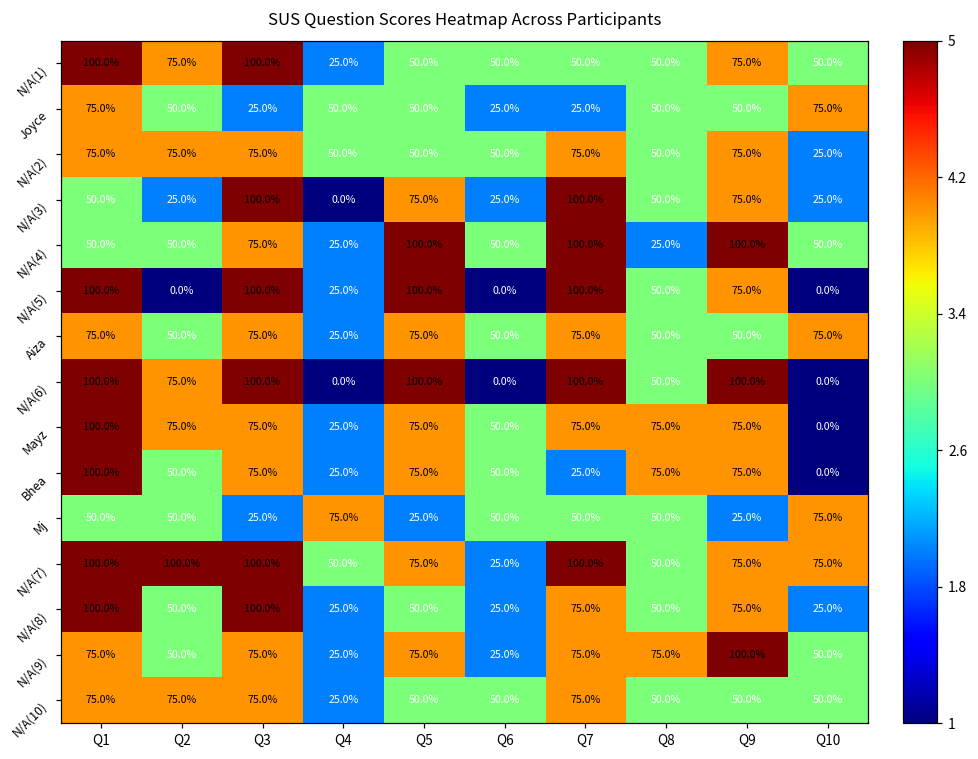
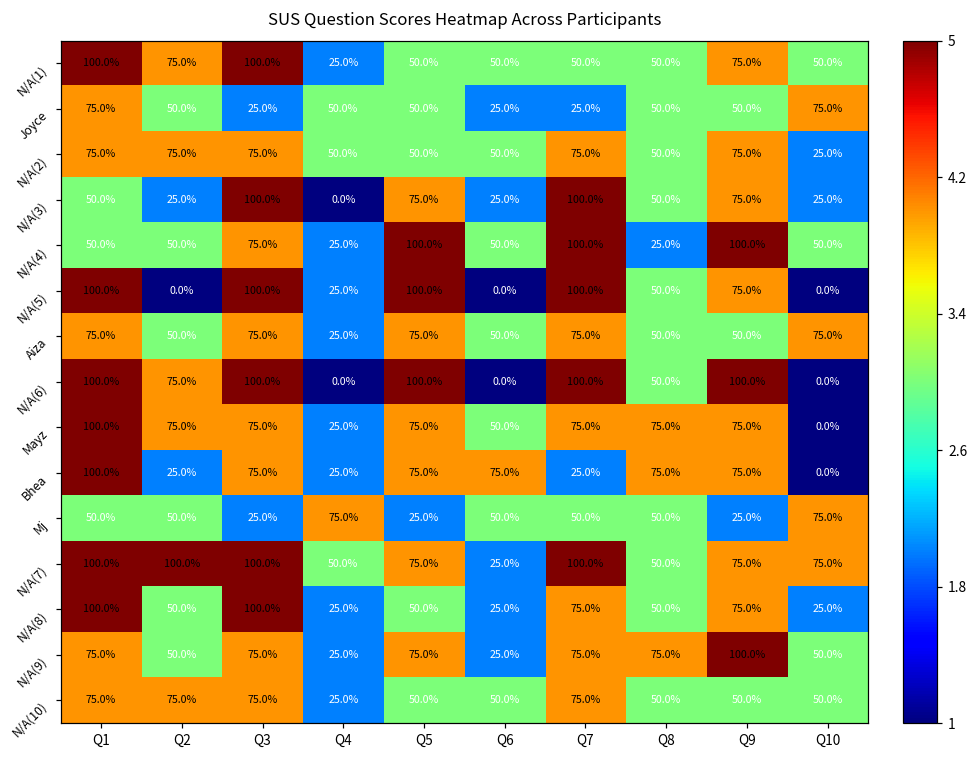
  {
    "N/A(1)": {
      "Q1": "100.0%",
      "Q2": "75.0%",
      "Q3": "100.0%",
      "Q4": "25.0%",
      "Q5": "50.0%",
      "Q6": "50.0%",
      "Q7": "50.0%",
      "Q8": "50.0%",
      "Q9": "75.0%",
      "Q10": "50.0%"
    },
    "Joyce": {
      "Q1": "75.0%",
      "Q2": "50.0%",
      "Q3": "25.0%",
      "Q4": "50.0%",
      "Q5": "50.0%",
      "Q6": "25.0%",
      "Q7": "25.0%",
      "Q8": "50.0%",
      "Q9": "50.0%",
      "Q10": "75.0%"
    },
    "N/A(2)": {
      "Q1": "75.0%",
      "Q2": "75.0%",
      "Q3": "75.0%",
      "Q4": "50.0%",
      "Q5": "50.0%",
      "Q6": "50.0%",
      "Q7": "75.0%",
      "Q8": "50.0%",
      "Q9": "75.0%",
      "Q10": "25.0%"
    },
    "N/A(3)": {
      "Q1": "50.0%",
      "Q2": "25.0%",
      "Q3": "100.0%",
      "Q4": "0.0%",
      "Q5": "75.0%",
      "Q6": "25.0%",
      "Q7": "100.0%",
      "Q8": "50.0%",
      "Q9": "75.0%",
      "Q10": "25.0%"
    },
    "N/A(4)": {
      "Q1": "50.0%",
      "Q2": "50.0%",
      "Q3": "75.0%",
      "Q4": "25.0%",
      "Q5": "100.0%",
      "Q6": "50.0%",
      "Q7": "100.0%",
      "Q8": "25.0%",
      "Q9": "100.0%",
      "Q10": "50.0%"
    },
    "N/A(5)": {
      "Q1": "100.0%",
      "Q2": "0.0%",
      "Q3": "100.0%",
      "Q4": "25.0%",
      "Q5": "100.0%",
      "Q6": "0.0%",
      "Q7": "100.0%",
      "Q8": "50.0%",
      "Q9": "75.0%",
      "Q10": "0.0%"
    },
    "Aiza": {
      "Q1": "75.0%",
      "Q2": "50.0%",
      "Q3": "75.0%",
      "Q4": "25.0%",
      "Q5": "75.0%",
      "Q6": "50.0%",
      "Q7": "75.0%",
      "Q8": "50.0%",
      "Q9": "50.0%",
      "Q10": "75.0%"
    },
    "N/A(6)": {
      "Q1": "100.0%",
      "Q2": "75.0%",
      "Q3": "100.0%",
      "Q4": "0.0%",
      "Q5": "100.0%",
      "Q6": "0.0%",
      "Q7": "100.0%",
      "Q8": "50.0%",
      "Q9": "100.0%",
      "Q10": "0.0%"
    },
    "Mayz": {
      "Q1": "100.0%",
      "Q2": "75.0%",
      "Q3": "75.0%",
      "Q4": "25.0%",
      "Q5": "75.0%",
      "Q6": "50.0%",
      "Q7": "75.0%",
      "Q8": "75.0%",
      "Q9": "75.0%",
      "Q10": "0.0%"
    },
    "Bhea": {
      "Q1": "100.0%",
-     "Q2": "50.0%",
+     "Q2": "25.0%",
      "Q3": "75.0%",
      "Q4": "25.0%",
      "Q5": "75.0%",
-     "Q6": "50.0%",
+     "Q6": "75.0%",
      "Q7": "25.0%",
      "Q8": "75.0%",
      "Q9": "75.0%",
      "Q10": "0.0%"
    },
    "Mj": {
      "Q1": "50.0%",
      "Q2": "50.0%",
      "Q3": "25.0%",
      "Q4": "75.0%",
      "Q5": "25.0%",
      "Q6": "50.0%",
      "Q7": "50.0%",
      "Q8": "50.0%",
      "Q9": "25.0%",
      "Q10": "75.0%"
    },
    "N/A(7)": {
      "Q1": "100.0%",
      "Q2": "100.0%",
      "Q3": "100.0%",
      "Q4": "50.0%",
      "Q5": "75.0%",
      "Q6": "25.0%",
      "Q7": "100.0%",
      "Q8": "50.0%",
      "Q9": "75.0%",
      "Q10": "75.0%"
    },
    "N/A(8)": {
      "Q1": "100.0%",
      "Q2": "50.0%",
      "Q3": "100.0%",
      "Q4": "25.0%",
      "Q5": "50.0%",
      "Q6": "25.0%",
      "Q7": "75.0%",
      "Q8": "50.0%",
      "Q9": "75.0%",
      "Q10": "25.0%"
    },
    "N/A(9)": {
      "Q1": "75.0%",
      "Q2": "50.0%",
      "Q3": "75.0%",
      "Q4": "25.0%",
      "Q5": "75.0%",
      "Q6": "25.0%",
      "Q7": "75.0%",
      "Q8": "75.0%",
      "Q9": "100.0%",
      "Q10": "50.0%"
    },
    "N/A(10)": {
      "Q1": "75.0%",
      "Q2": "75.0%",
      "Q3": "75.0%",
      "Q4": "25.0%",
      "Q5": "50.0%",
      "Q6": "50.0%",
      "Q7": "75.0%",
      "Q8": "50.0%",
      "Q9": "50.0%",
      "Q10": "50.0%"
    }
  }
